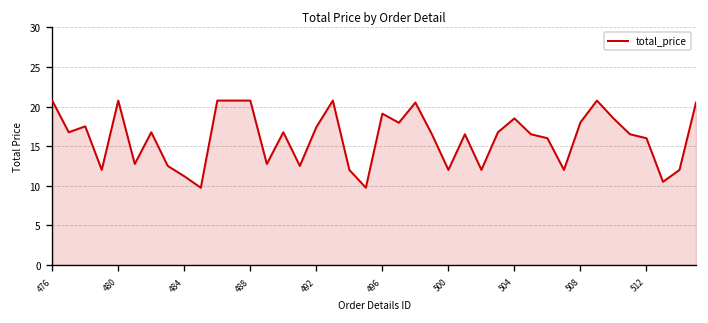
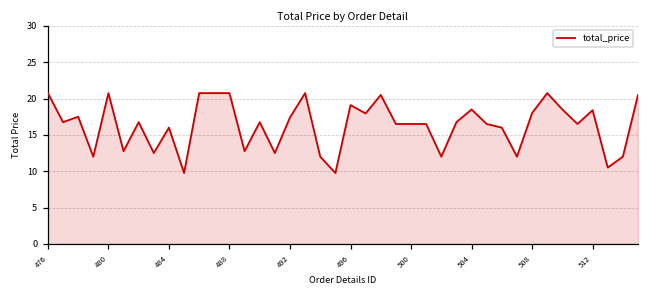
  {
    "476": 21,
    "480": 21,
-   "484": 11,
+   "484": 16,
    "488": 21,
    "492": 17,
    "496": 19,
-   "500": 12,
+   "500": 17,
    "504": 19,
    "508": 18,
-   "512": 16
+   "512": 18
  }
